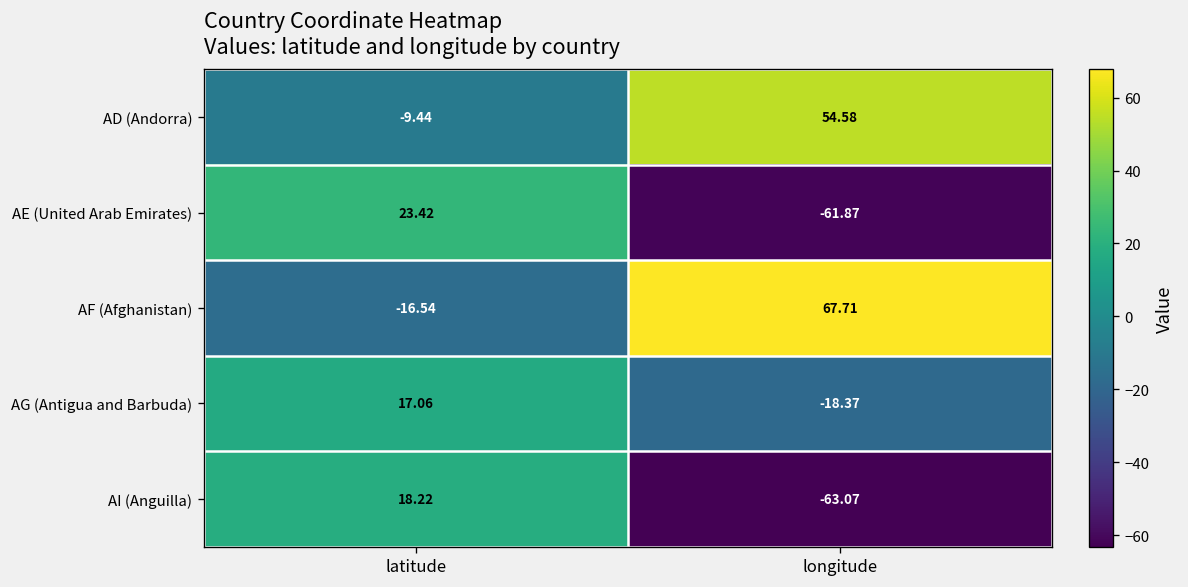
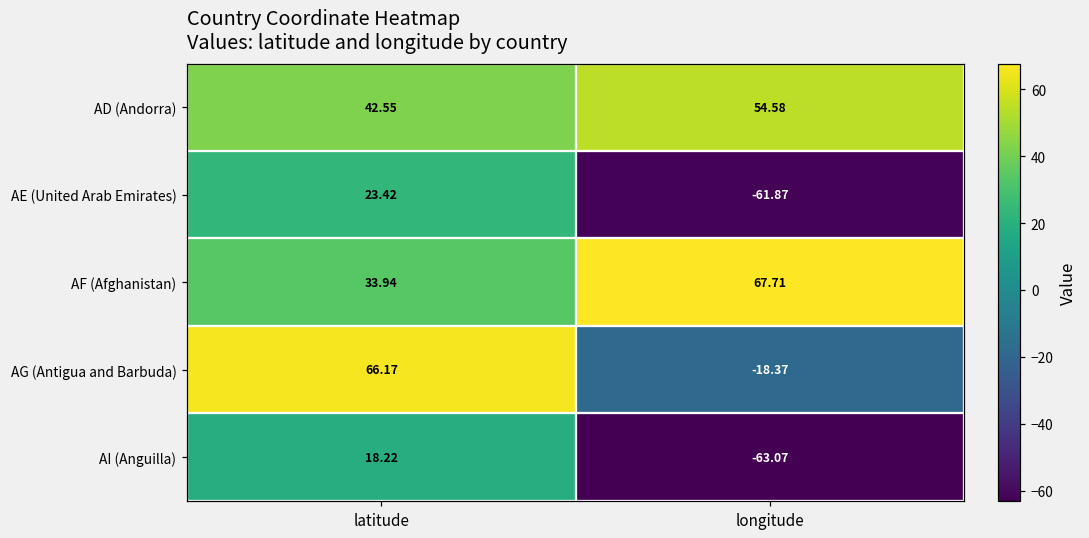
  {
    "AD (Andorra)": {
-     "latitude": -9.44,
+     "latitude": 42.55,
      "longitude": 54.58
    },
    "AE (United Arab Emirates)": {
      "latitude": 23.42,
      "longitude": -61.87
    },
    "AF (Afghanistan)": {
-     "latitude": -16.54,
+     "latitude": 33.94,
      "longitude": 67.71
    },
    "AG (Antigua and Barbuda)": {
-     "latitude": 17.06,
+     "latitude": 66.17,
      "longitude": -18.37
    },
    "AI (Anguilla)": {
      "latitude": 18.22,
      "longitude": -63.07
    }
  }
